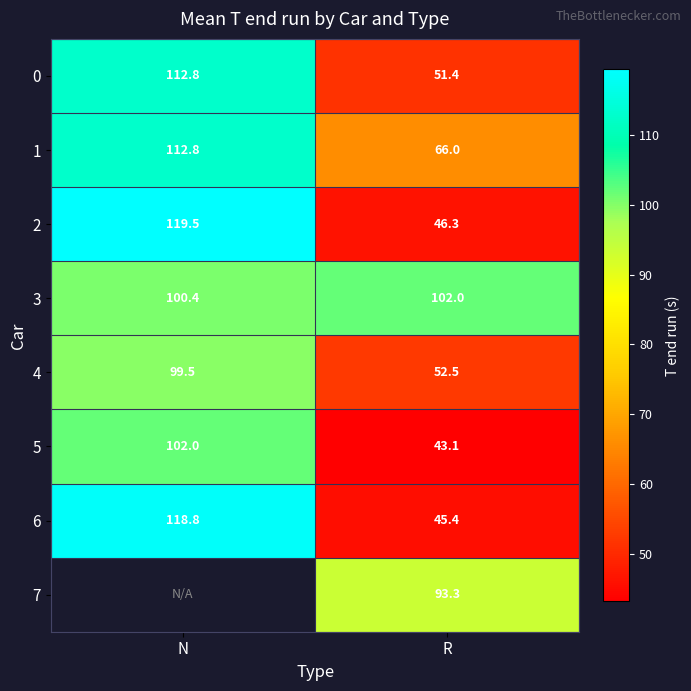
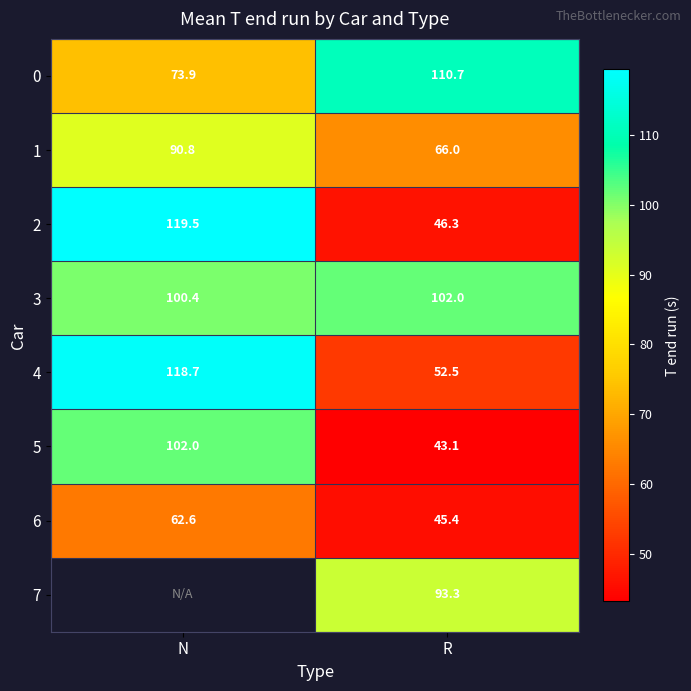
  {
    "0": {
-     "N": 112.8,
-     "R": 51.4
+     "N": 73.9,
+     "R": 110.7
    },
    "1": {
-     "N": 112.8,
+     "N": 90.8,
      "R": 66.0
    },
    "2": {
      "N": 119.5,
      "R": 46.3
    },
    "3": {
      "N": 100.4,
      "R": 102.0
    },
    "4": {
-     "N": 99.5,
+     "N": 118.7,
      "R": 52.5
    },
    "5": {
      "N": 102.0,
      "R": 43.1
    },
    "6": {
-     "N": 118.8,
+     "N": 62.6,
      "R": 45.4
    },
    "7": {
      "R": 93.3
    }
  }
